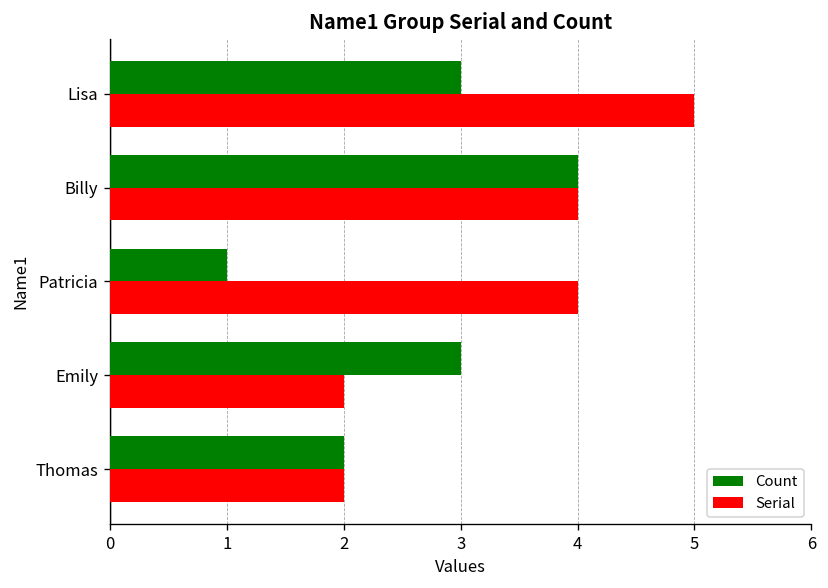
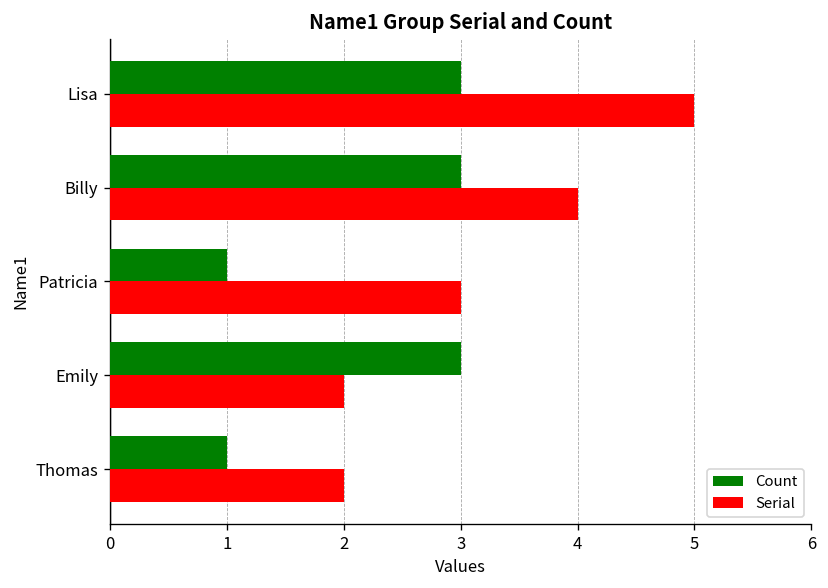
  {
    "Count": {
      "Lisa": 3,
-     "Billy": 4,
+     "Billy": 3,
      "Patricia": 1,
      "Emily": 3,
-     "Thomas": 2
+     "Thomas": 1
    },
    "Serial": {
      "Lisa": 5,
      "Billy": 4,
-     "Patricia": 4,
+     "Patricia": 3,
      "Emily": 2,
      "Thomas": 2
    }
  }
